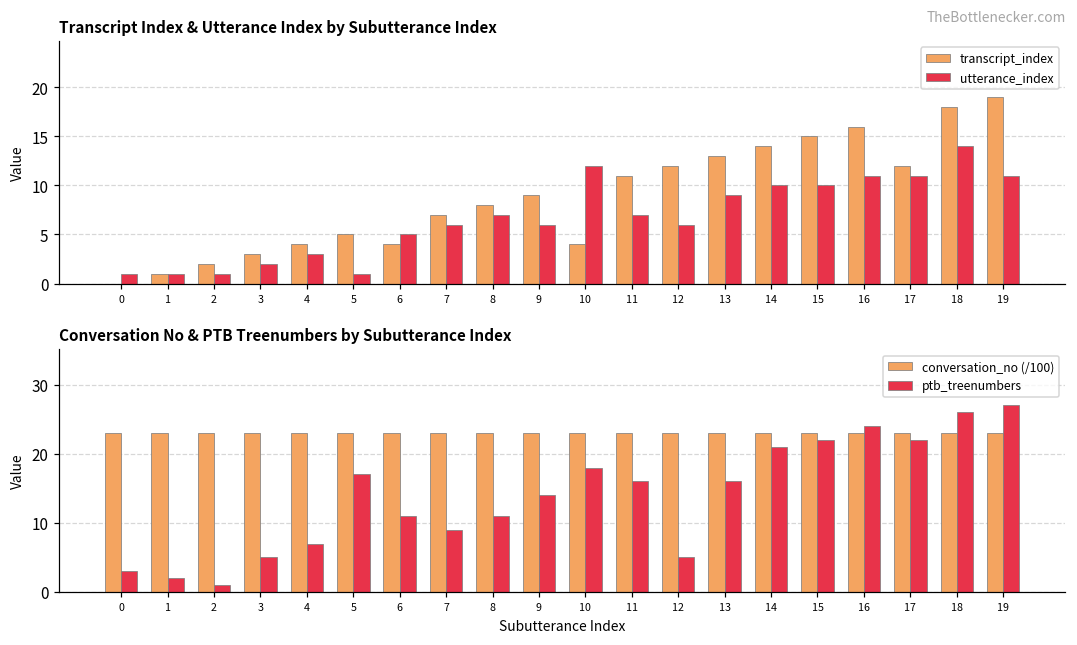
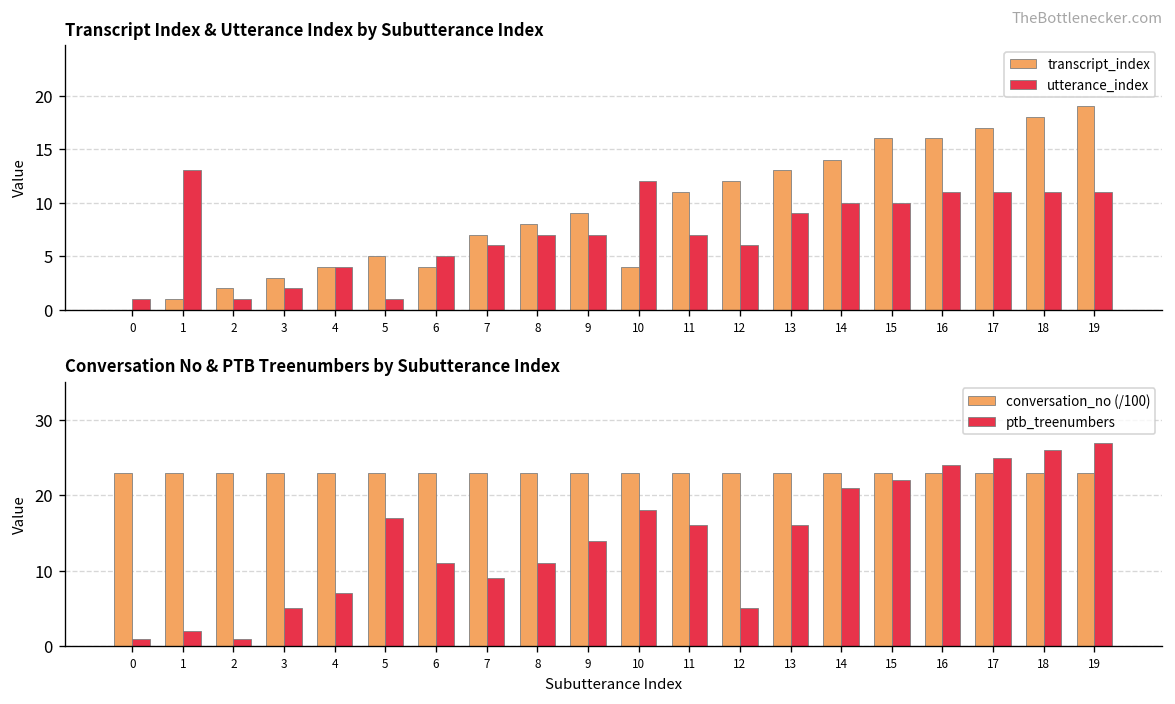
  {
    "Transcript Index & Utterance Index by Subutterance Index": {
      "transcript_index": {
        "0": 0,
        "1": 1,
        "2": 2,
        "3": 3,
        "4": 4,
        "5": 5,
        "6": 4,
        "7": 7,
        "8": 8,
        "9": 9,
        "10": 4,
        "11": 11,
        "12": 12,
        "13": 13,
        "14": 14,
-       "15": 15,
+       "15": 16,
        "16": 16,
-       "17": 12,
+       "17": 17,
        "18": 18,
        "19": 19
      },
      "utterance_index": {
        "0": 1,
-       "1": 1,
+       "1": 13,
        "2": 1,
        "3": 2,
-       "4": 3,
+       "4": 4,
        "5": 1,
        "6": 5,
        "7": 6,
        "8": 7,
-       "9": 6,
+       "9": 7,
        "10": 12,
        "11": 7,
        "12": 6,
        "13": 9,
        "14": 10,
        "15": 10,
        "16": 11,
        "17": 11,
-       "18": 14,
+       "18": 11,
        "19": 11
      }
    },
    "Conversation No & PTB Treenumbers by Subutterance Index": {
      "conversation_no (/100)": {
        "0": 23,
        "1": 23,
        "2": 23,
        "3": 23,
        "4": 23,
        "5": 23,
        "6": 23,
        "7": 23,
        "8": 23,
        "9": 23,
        "10": 23,
        "11": 23,
        "12": 23,
        "13": 23,
        "14": 23,
        "15": 23,
        "16": 23,
        "17": 23,
        "18": 23,
        "19": 23
      },
      "ptb_treenumbers": {
-       "0": 3,
+       "0": 1,
        "1": 2,
        "2": 1,
        "3": 5,
        "4": 7,
        "5": 17,
        "6": 11,
        "7": 9,
        "8": 11,
        "9": 14,
        "10": 18,
        "11": 16,
        "12": 5,
        "13": 16,
        "14": 21,
        "15": 22,
        "16": 24,
-       "17": 22,
+       "17": 25,
        "18": 26,
        "19": 27
      }
    }
  }
